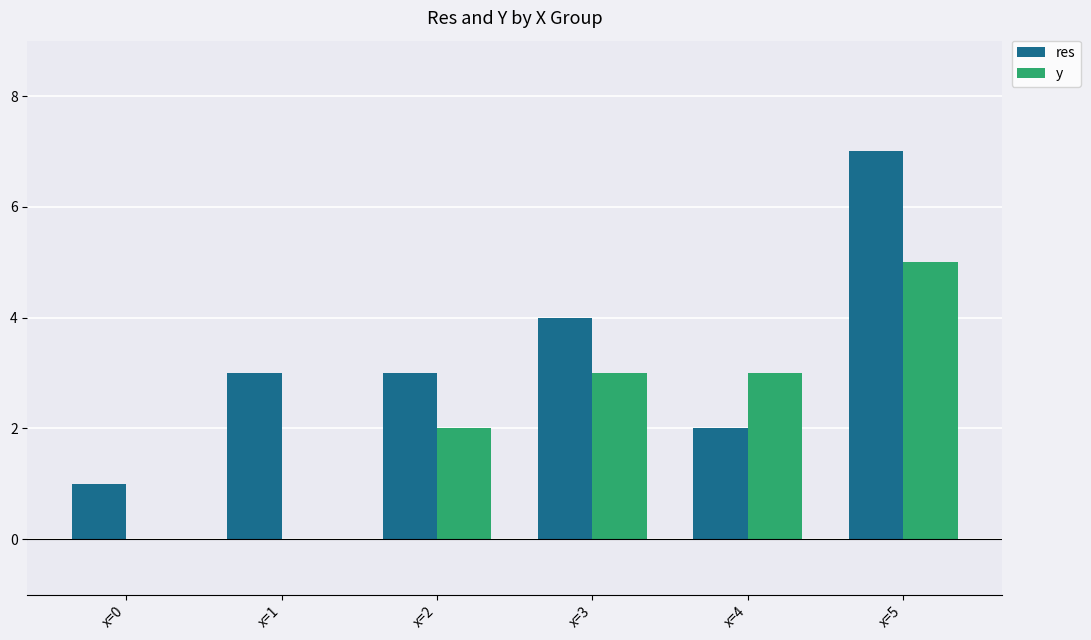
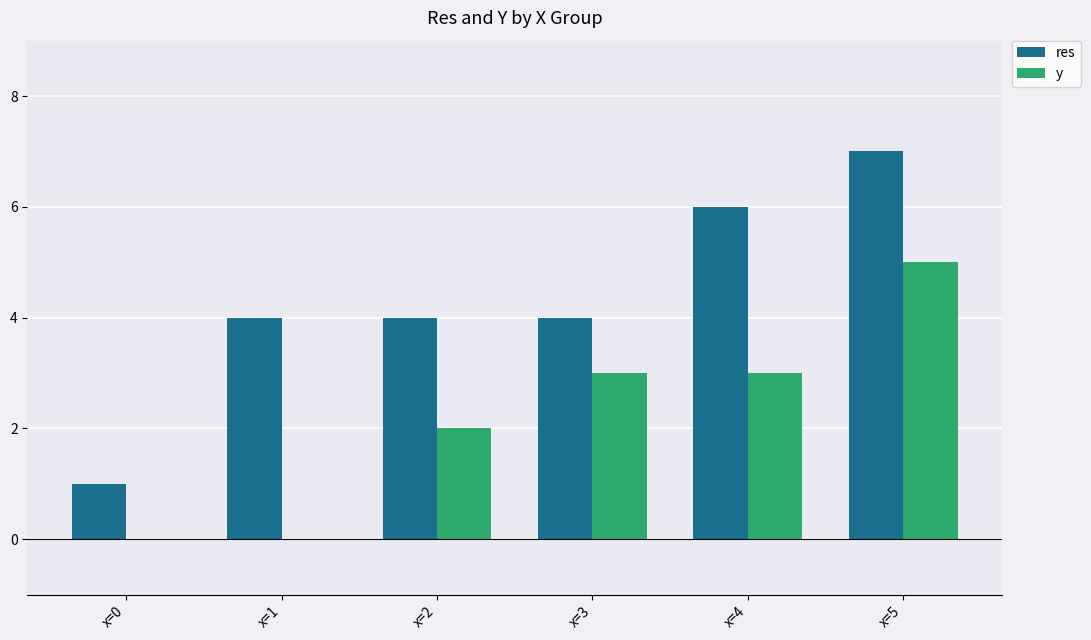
  {
    "res": {
      "x=0": 1,
-     "x=1": 3,
-     "x=2": 3,
+     "x=1": 4,
+     "x=2": 4,
      "x=3": 4,
-     "x=4": 2,
+     "x=4": 6,
      "x=5": 7
    },
    "y": {
      "x=0": 0,
      "x=1": 0,
      "x=2": 2,
      "x=3": 3,
      "x=4": 3,
      "x=5": 5
    }
  }
